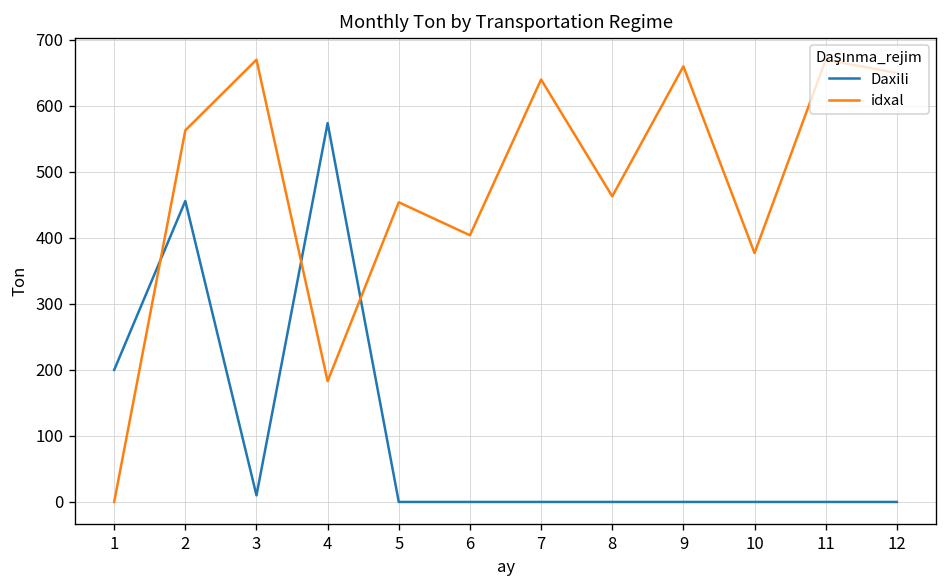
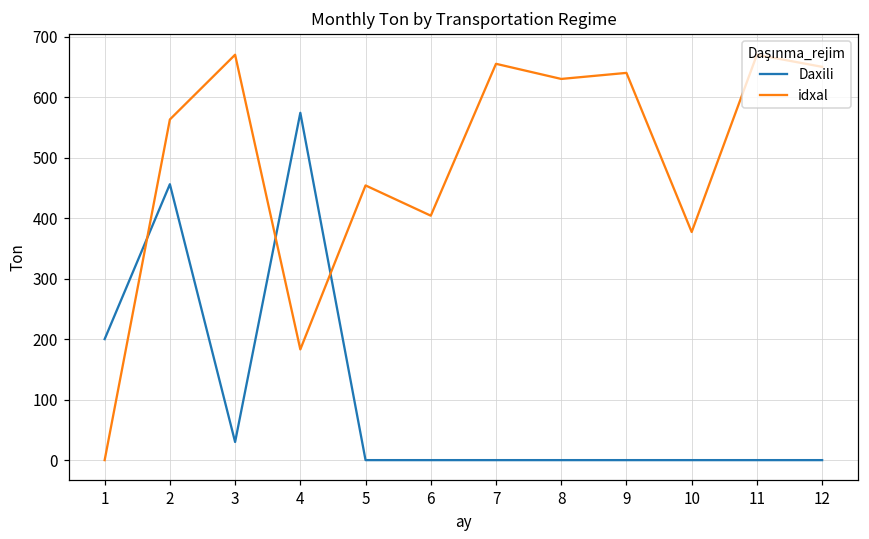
  {
    "Daxili": {
      "1": 200,
      "2": 460,
-     "3": 10,
+     "3": 30,
      "4": 570,
      "5": 0,
      "6": 0,
      "7": 0,
      "8": 0,
      "9": 0,
      "10": 0,
      "11": 0,
      "12": 0
    },
    "idxal": {
      "1": 0,
      "2": 560,
      "3": 670,
      "4": 180,
      "5": 450,
      "6": 400,
-     "7": 640,
-     "8": 460,
-     "9": 660,
+     "7": 660,
+     "8": 630,
+     "9": 640,
      "10": 380
    }
  }
